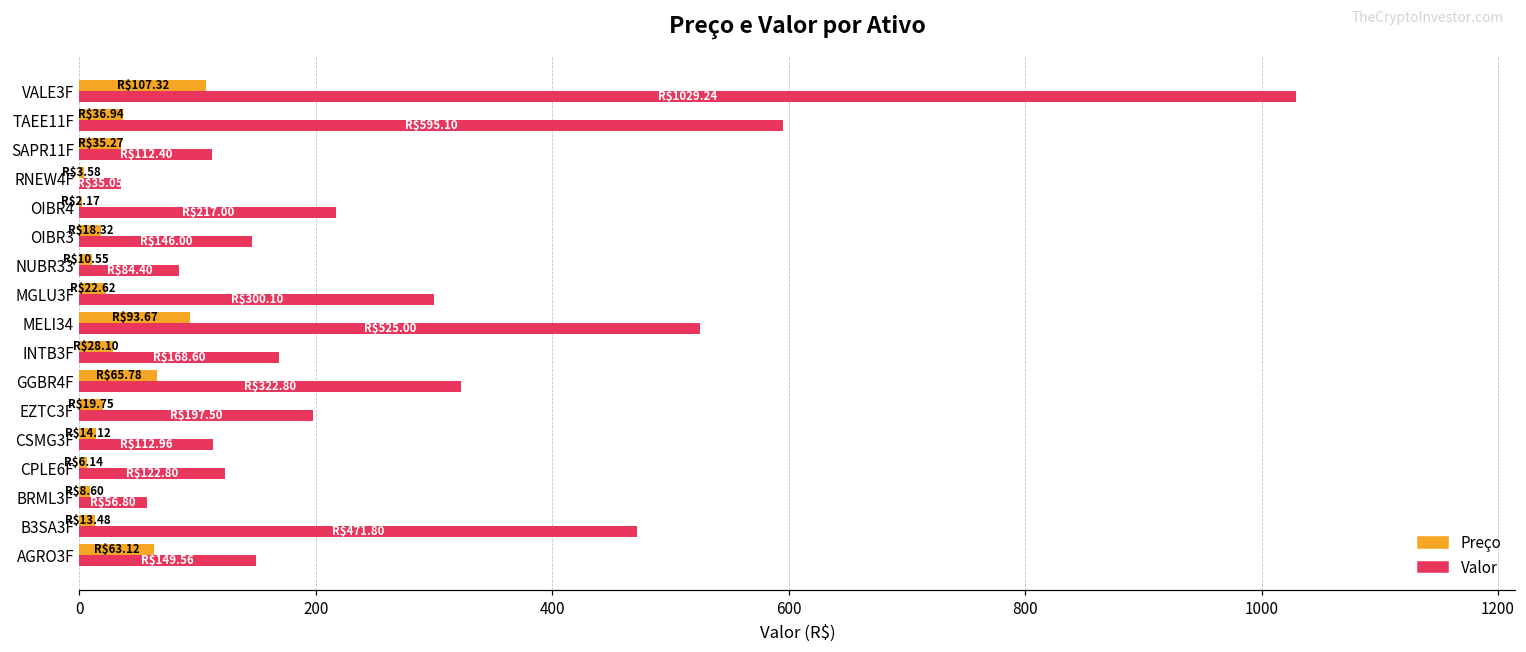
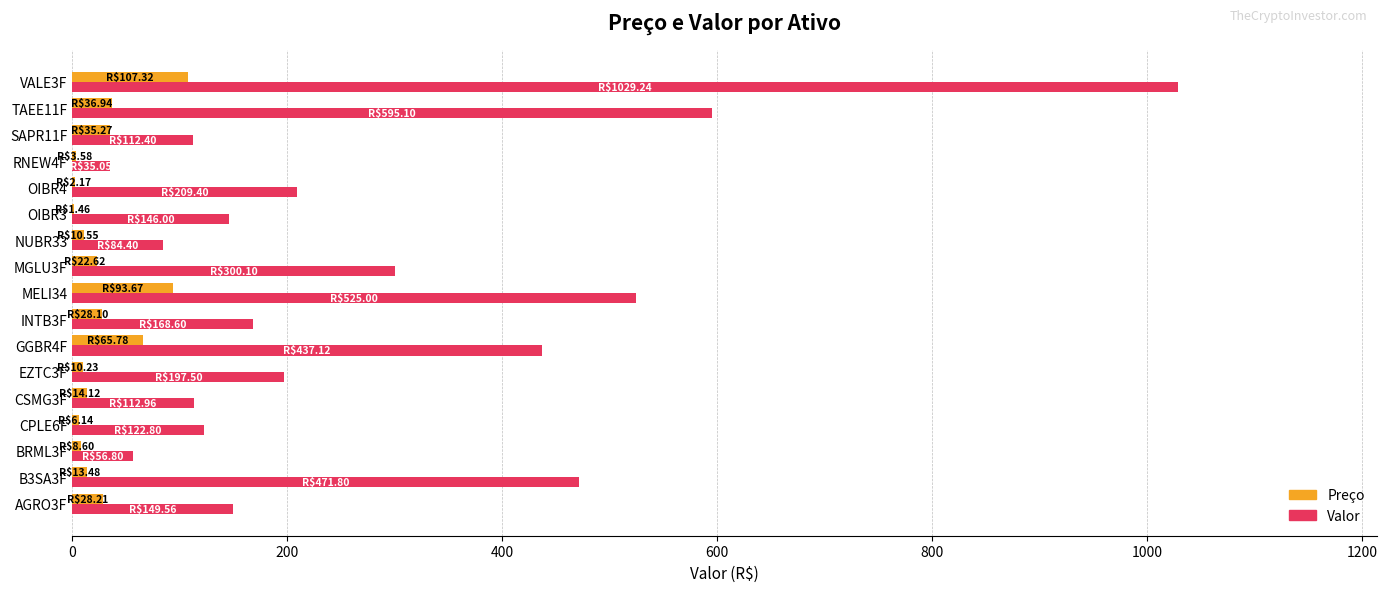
  {
    "Preço": {
      "VALE3F": "$107.32",
      "TAEE11F": "$36.94",
      "SAPR11F": "$35.27",
      "RNEW4F": "$3.58",
      "OIBR4": "$2.17",
-     "OIBR3": "$18.32",
+     "OIBR3": "$1.46",
      "NUBR33": "$10.55",
      "MGLU3F": "$22.62",
      "MELI34": "$93.67",
      "INTB3F": "$28.10",
      "GGBR4F": "$65.78",
-     "EZTC3F": "$19.75",
+     "EZTC3F": "$10.23",
      "CSMG3F": "$14.12",
      "CPLE6F": "$6.14",
      "BRML3F": "$8.60",
      "B3SA3F": "$13.48",
-     "AGRO3F": "$63.12"
+     "AGRO3F": "$28.21"
    },
    "Valor": {
      "VALE3F": "$1029.24",
      "TAEE11F": "$595.10",
      "SAPR11F": "$112.40",
      "RNEW4F": "$35.05",
-     "OIBR4": "$217.00",
+     "OIBR4": "$209.40",
      "OIBR3": "$146.00",
      "NUBR33": "$84.40",
      "MGLU3F": "$300.10",
      "MELI34": "$525.00",
      "INTB3F": "$168.60",
-     "GGBR4F": "$322.80",
+     "GGBR4F": "$437.12",
      "EZTC3F": "$197.50",
      "CSMG3F": "$112.96",
      "CPLE6F": "$122.80",
      "BRML3F": "$56.80",
      "B3SA3F": "$471.80",
      "AGRO3F": "$149.56"
    }
  }
